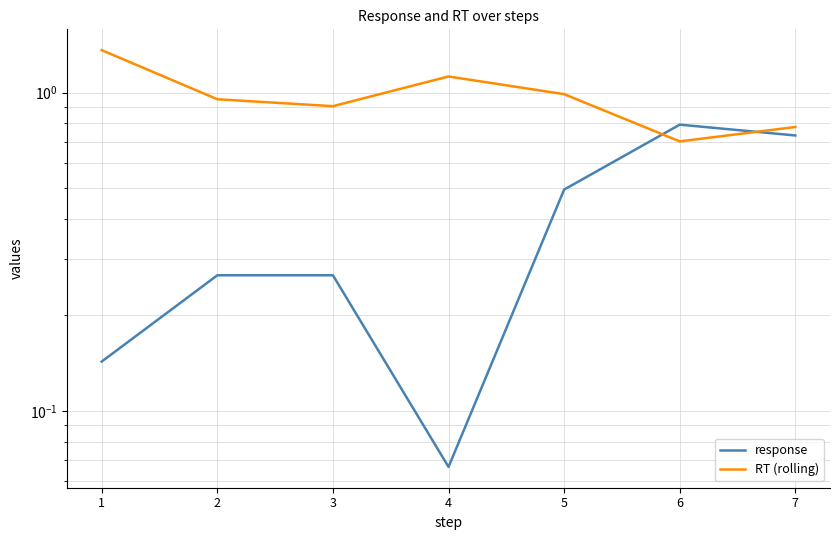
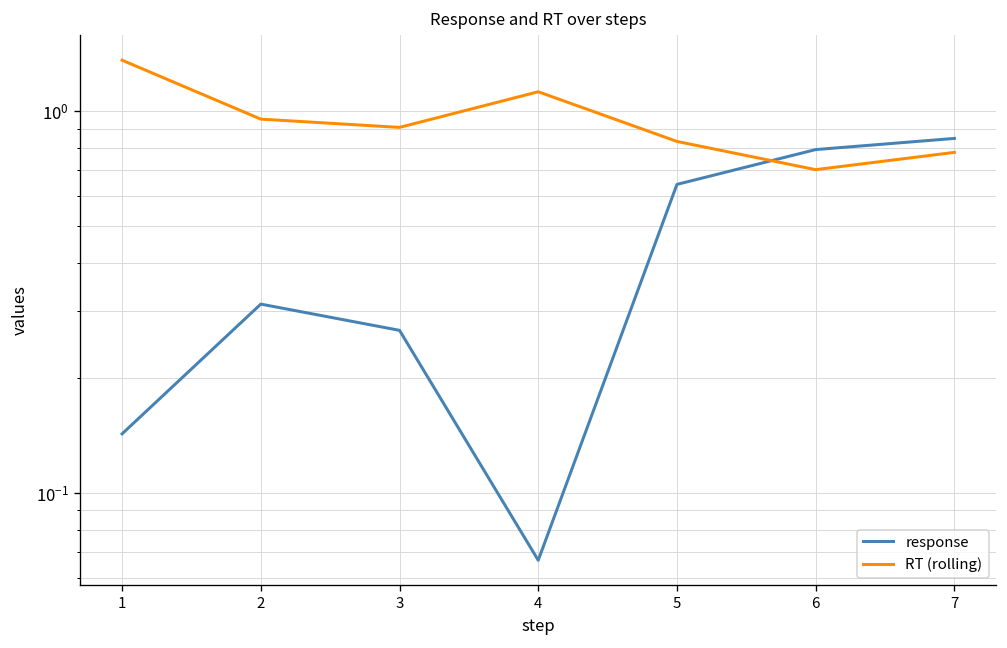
  {
    "response": {
      "1": 0.14,
-     "2": 0.27,
+     "2": 0.31,
      "3": 0.27,
      "4": 0.067,
-     "5": 0.50,
+     "5": 0.64,
      "6": 0.79,
-     "7": 0.73
+     "7": 0.85
    },
    "RT (rolling)": {
      "1": 1.36,
      "2": 0.95,
      "3": 0.91,
      "4": 1.12,
-     "5": 0.99,
+     "5": 0.83,
      "6": 0.70,
      "7": 0.78
    }
  }
